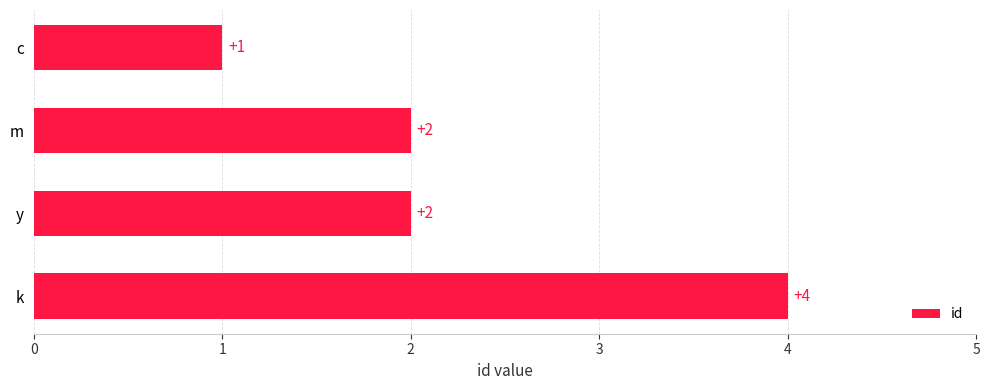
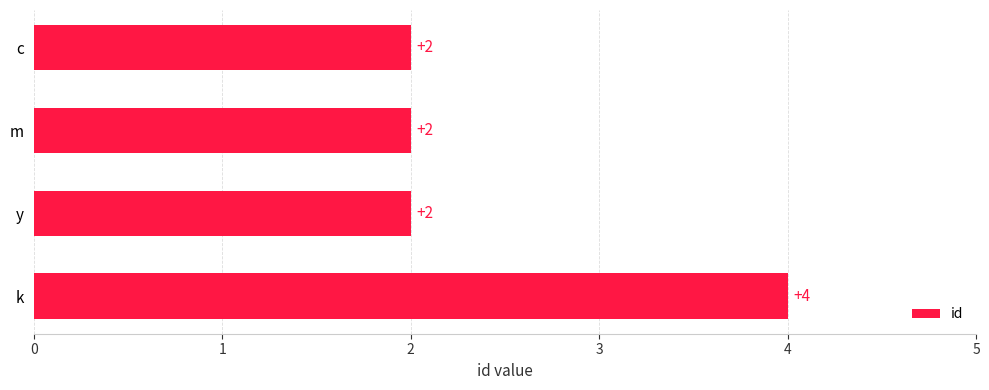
  {
-   "c": "+1",
+   "c": "+2",
    "m": "+2",
    "y": "+2",
    "k": "+4"
  }
